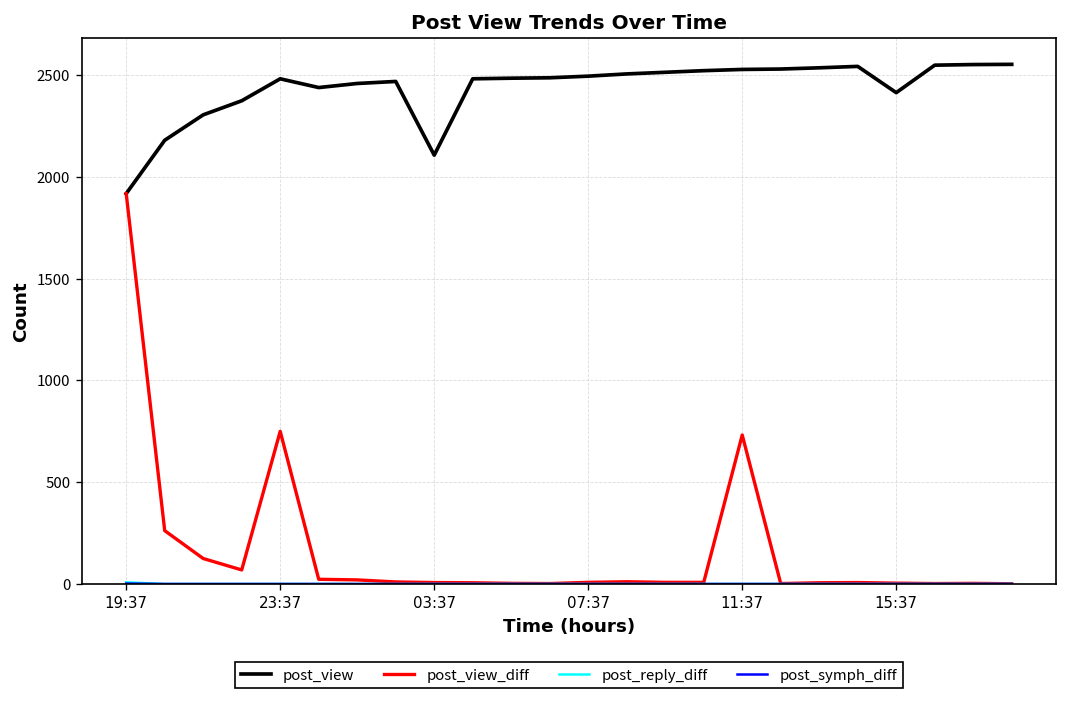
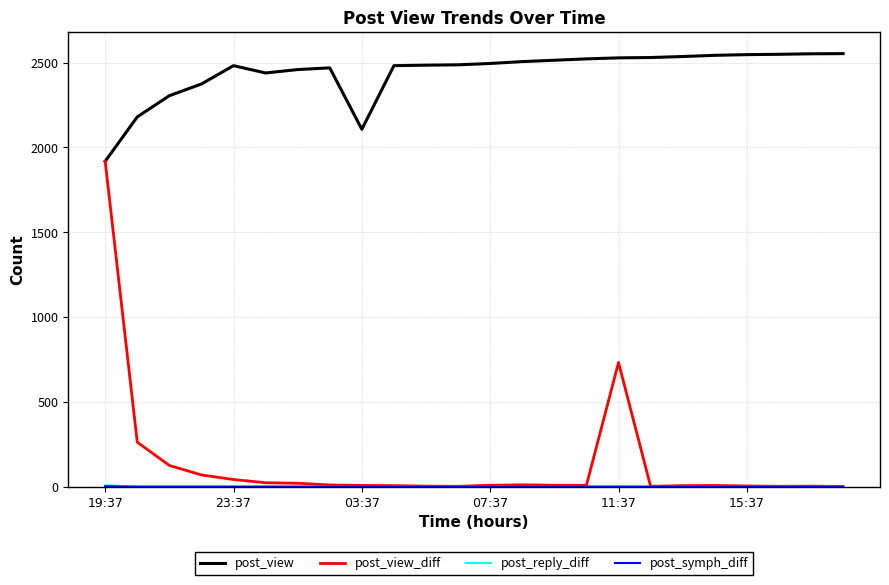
  {
    "post_view": {
      "23:37": 2480,
      "03:37": 2110,
      "07:37": 2500,
      "11:37": 2530,
-     "15:37": 2410
+     "15:37": 2550
    },
    "post_view_diff": {
-     "23:37": 750,
+     "23:37": 40,
      "11:37": 730
    }
  }
